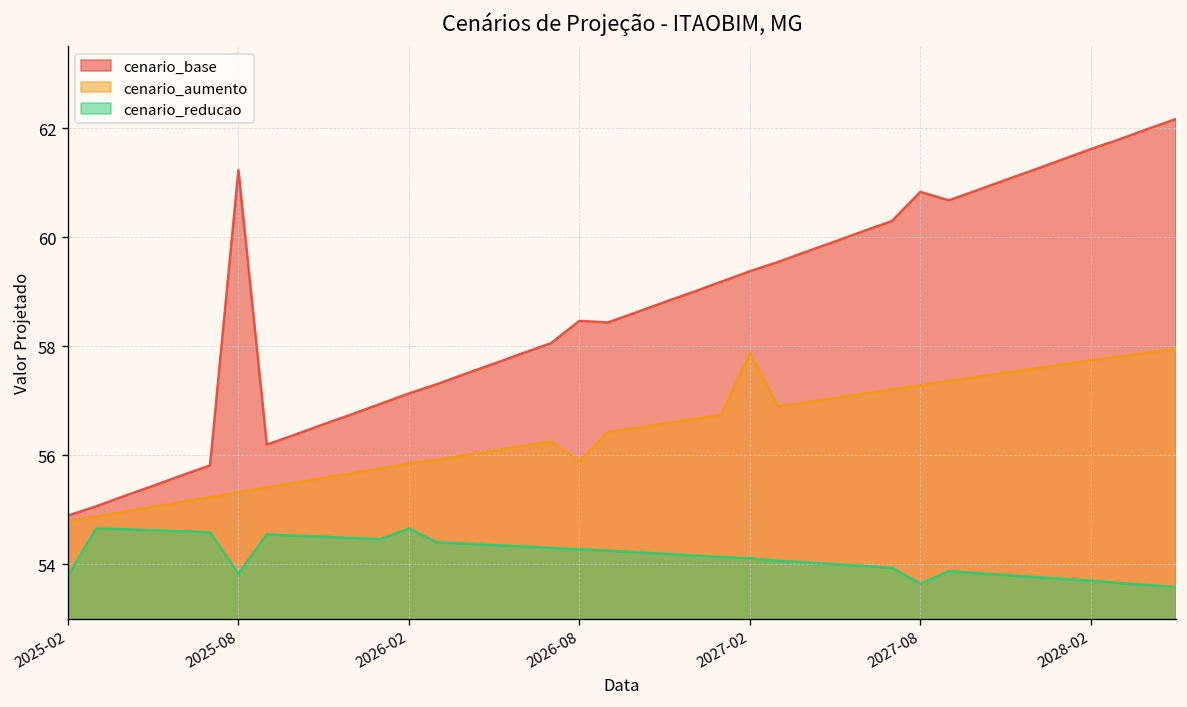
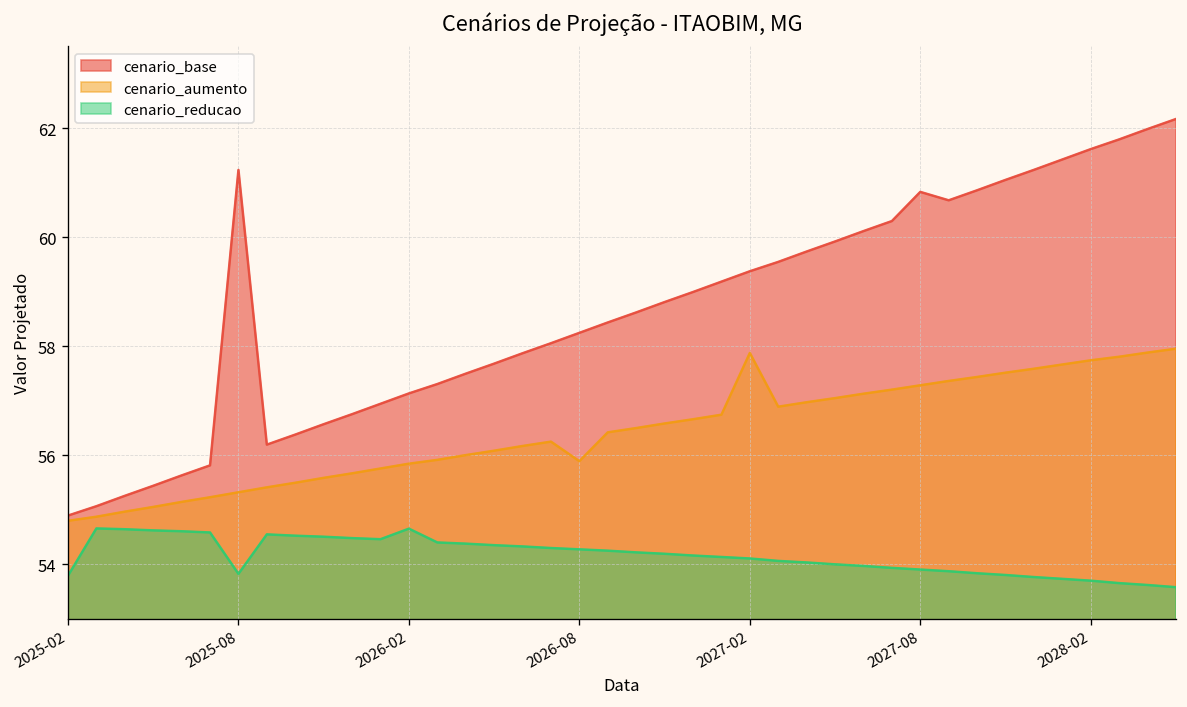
  {
    "cenario_base": {
      "2025-02": 54.9,
      "2025-08": 61.2,
      "2026-02": 57.1,
-     "2026-08": 58.5,
+     "2026-08": 58.2,
      "2027-02": 59.4,
      "2027-08": 60.8,
      "2028-02": 61.6
    },
    "cenario_aumento": {
      "2025-02": 54.8,
      "2025-08": 55.3,
      "2026-02": 55.8,
      "2026-08": 55.9,
      "2027-02": 57.9,
      "2027-08": 57.3,
      "2028-02": 57.7
    },
    "cenario_reducao": {
      "2025-02": 53.8,
      "2025-08": 53.8,
      "2026-02": 54.6,
      "2026-08": 54.3,
      "2027-02": 54.1,
-     "2027-08": 53.6,
+     "2027-08": 53.9,
      "2028-02": 53.7
    }
  }
